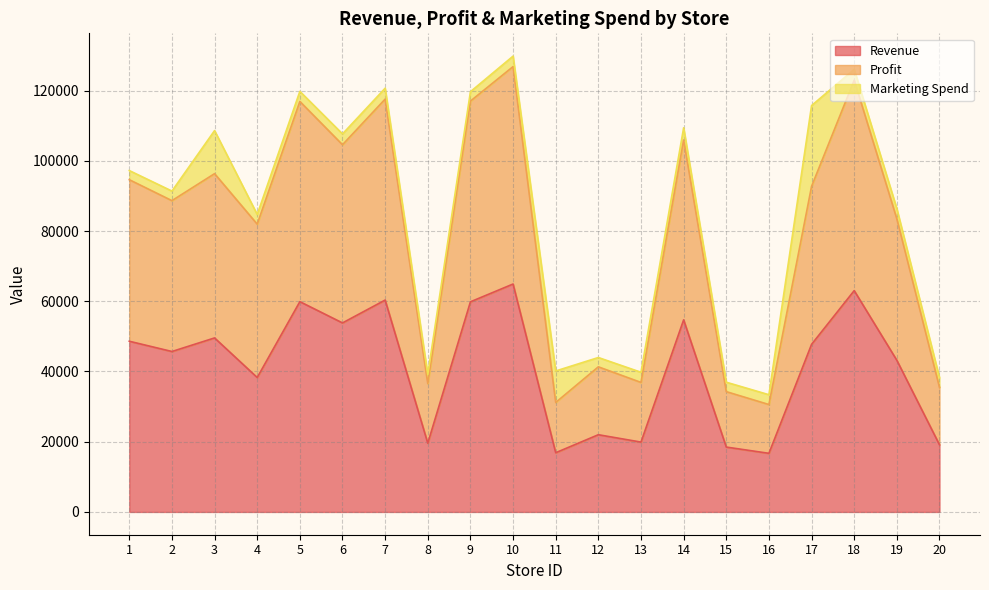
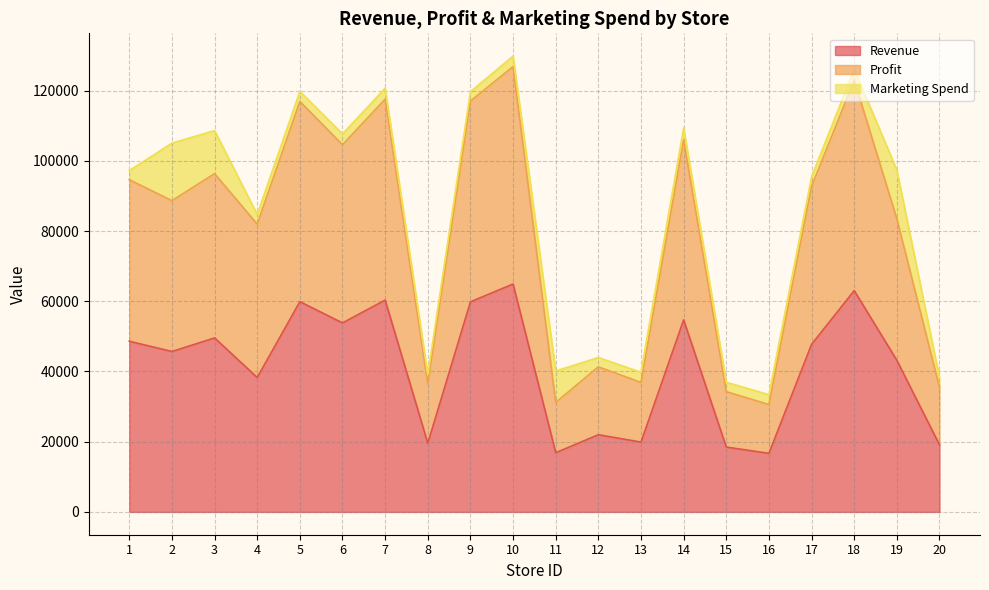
  {
    "Revenue": {
      "1": 49000,
      "2": 46000,
      "3": 50000,
      "4": 38000,
      "5": 60000,
      "6": 54000,
      "7": 60000,
      "8": 20000,
      "9": 60000,
      "10": 65000,
      "11": 17000,
      "12": 22000,
      "13": 20000,
      "14": 55000,
      "15": 18000,
      "16": 17000,
      "17": 48000,
      "18": 63000,
      "19": 43000,
      "20": 19000
    },
    "Profit": {
      "1": 46000,
      "2": 43000,
      "3": 47000,
      "4": 44000,
      "5": 57000,
      "6": 51000,
      "7": 57000,
      "8": 17000,
      "9": 57000,
      "10": 62000,
      "11": 14000,
      "12": 19000,
      "13": 17000,
      "14": 51000,
      "15": 16000,
      "16": 14000,
      "17": 45000,
      "19": 40000,
      "20": 16000
    },
    "Marketing Spend": {
      "1": 3000,
-     "2": 3000,
+     "2": 16000,
      "3": 12000,
      "4": 3000,
      "5": 3000,
      "6": 3000,
      "7": 3000,
      "8": 3000,
      "9": 3000,
      "10": 3000,
      "11": 9000,
      "12": 3000,
      "13": 3000,
      "14": 3000,
      "15": 3000,
      "16": 3000,
-     "17": 23000,
-     "19": 3000,
+     "17": 3000,
+     "19": 14000,
      "20": 3000
    }
  }
